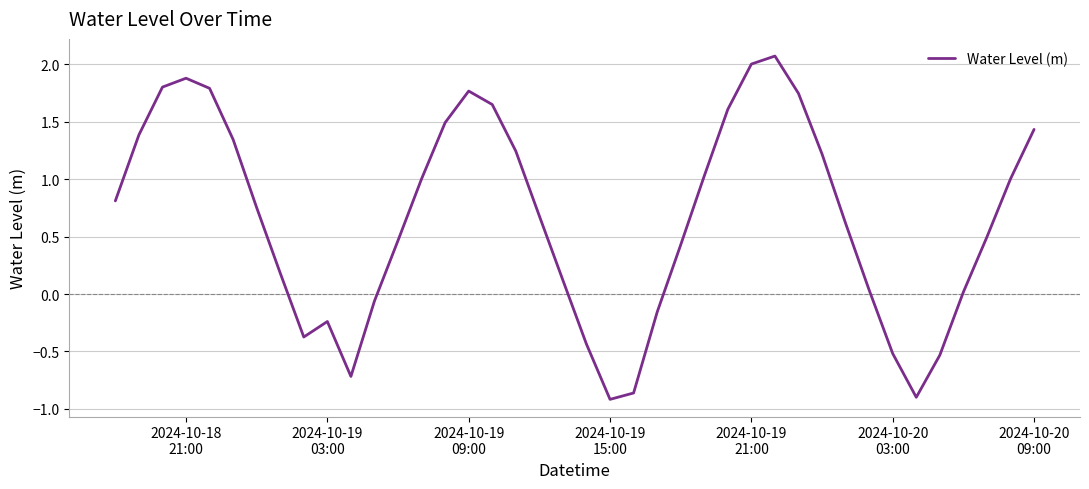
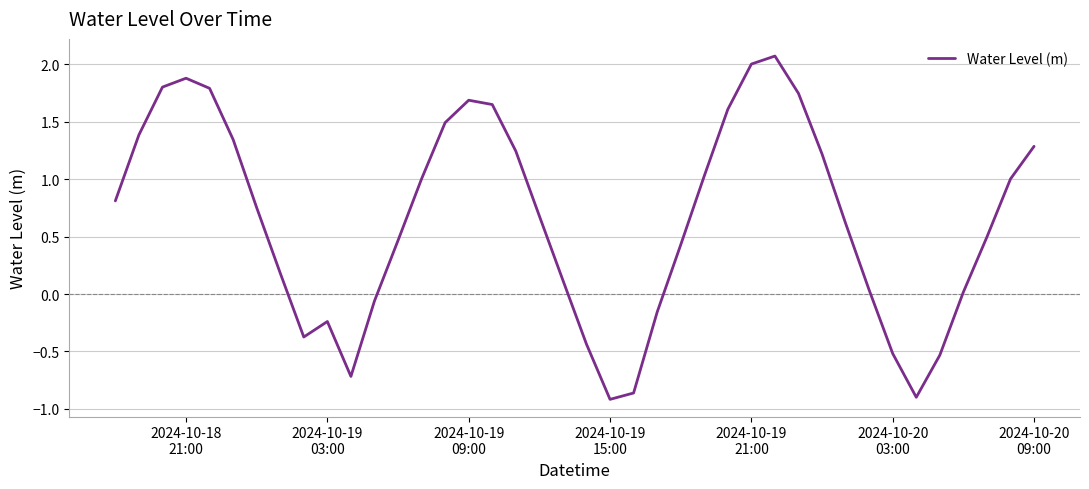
  {
    "2024-10-18 21:00": 1.88,
    "2024-10-19 03:00": -0.24,
-   "2024-10-19 09:00": 1.77,
+   "2024-10-19 09:00": 1.69,
    "2024-10-19 15:00": -0.92,
    "2024-10-19 21:00": 2.00,
    "2024-10-20 03:00": -0.52,
-   "2024-10-20 09:00": 1.43
+   "2024-10-20 09:00": 1.29
  }
